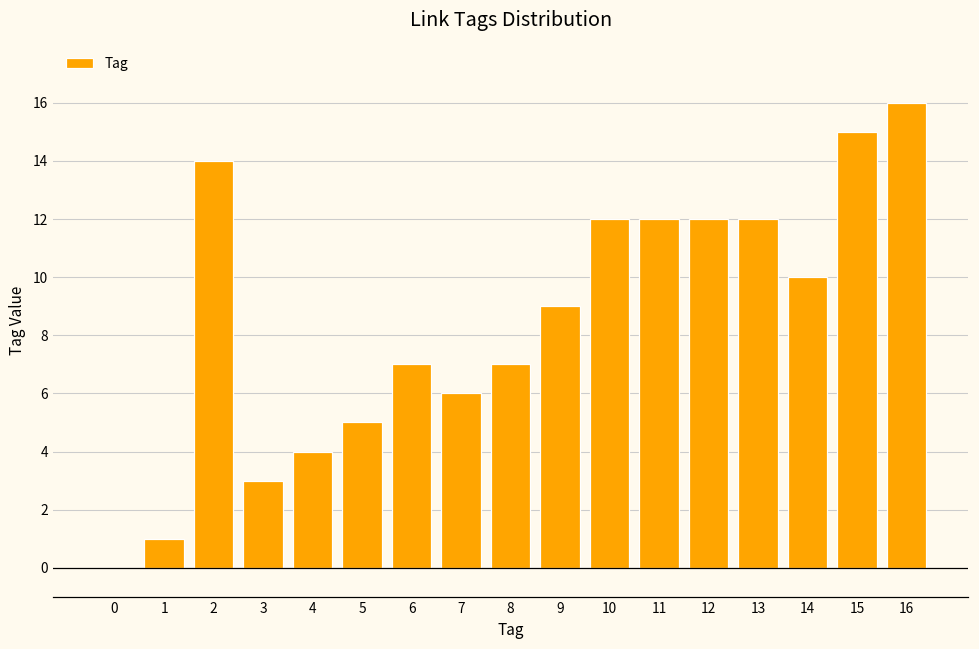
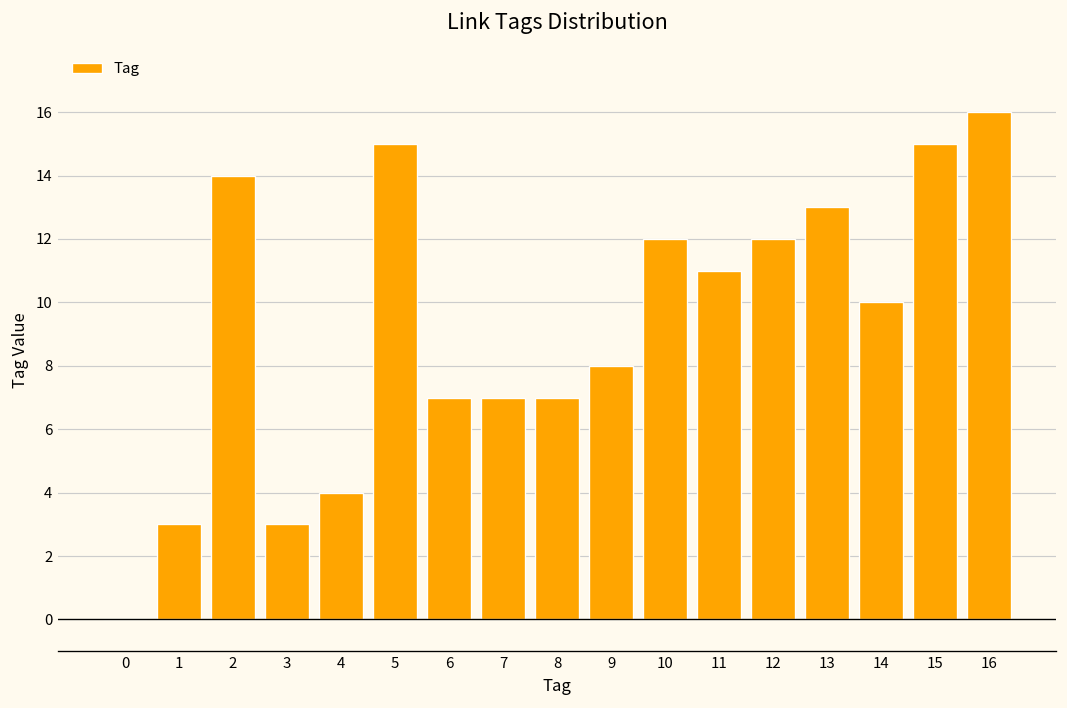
  {
    "0": 0,
-   "1": 1,
+   "1": 3,
    "2": 14,
    "3": 3,
    "4": 4,
-   "5": 5,
+   "5": 15,
    "6": 7,
-   "7": 6,
+   "7": 7,
    "8": 7,
-   "9": 9,
+   "9": 8,
    "10": 12,
-   "11": 12,
+   "11": 11,
    "12": 12,
-   "13": 12,
+   "13": 13,
    "14": 10,
    "15": 15,
    "16": 16
  }
